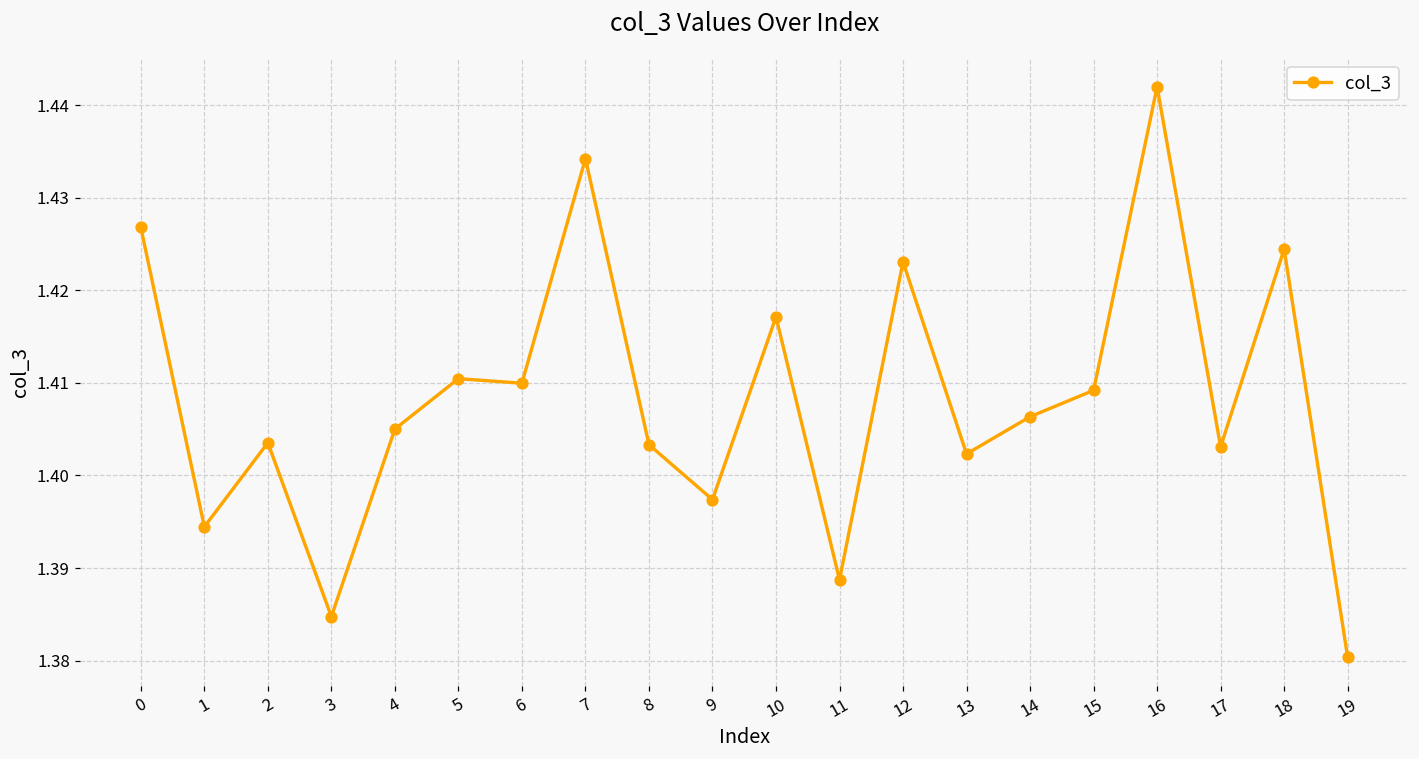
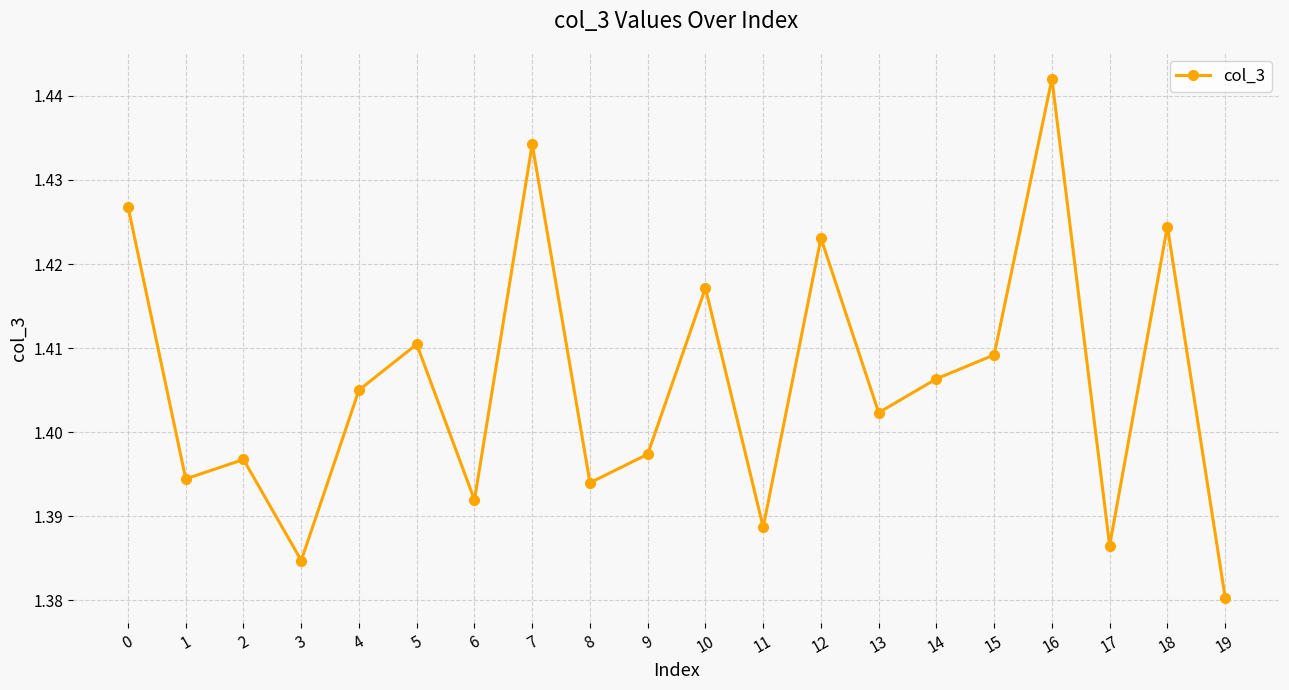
  {
    "0": 1.427,
    "1": 1.394,
-   "2": 1.404,
+   "2": 1.397,
    "3": 1.385,
    "4": 1.405,
    "5": 1.410,
-   "6": 1.410,
+   "6": 1.392,
    "7": 1.434,
-   "8": 1.403,
+   "8": 1.394,
    "9": 1.397,
    "10": 1.417,
    "11": 1.389,
    "12": 1.423,
    "13": 1.402,
    "14": 1.406,
    "15": 1.409,
    "16": 1.442,
-   "17": 1.403,
+   "17": 1.387,
    "18": 1.424,
    "19": 1.380
  }
